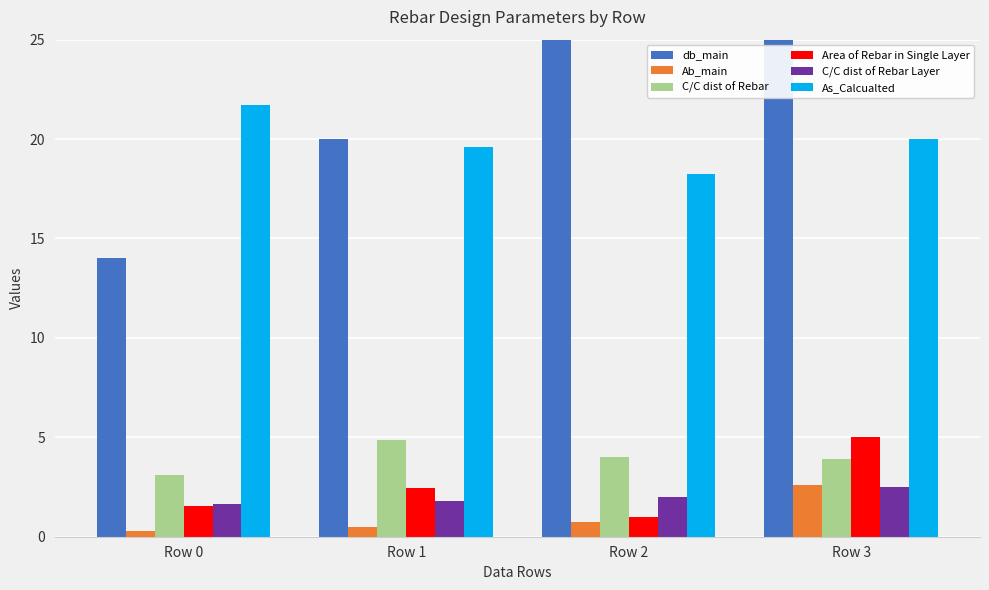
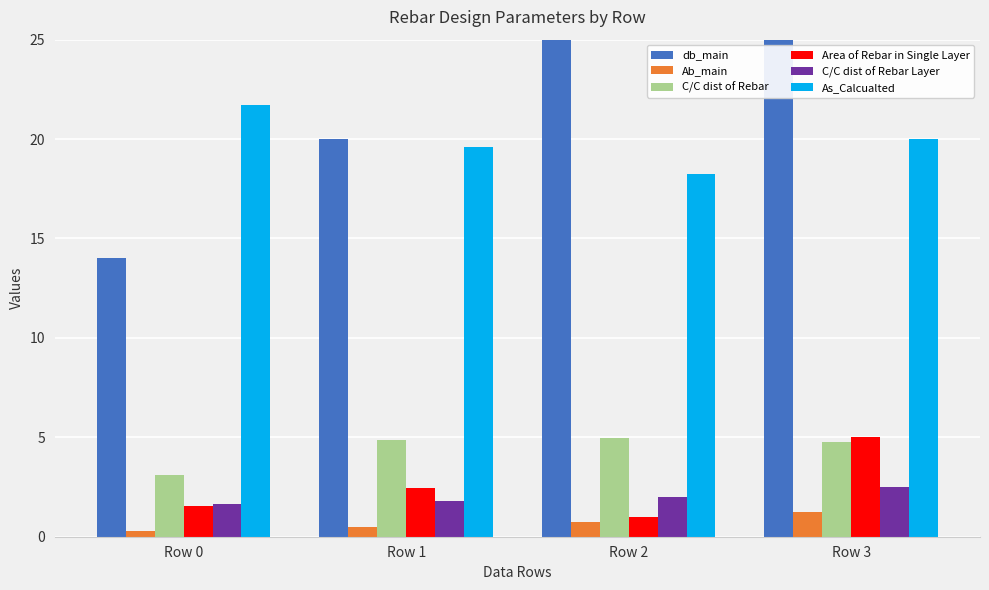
  {
    "db_main": {
      "Row 0": 14.0,
      "Row 1": 20.0,
      "Row 2": 25.0
    },
    "Ab_main": {
      "Row 0": 0.3,
      "Row 1": 0.5,
      "Row 2": 0.8,
-     "Row 3": 2.6
+     "Row 3": 1.3
    },
    "C/C dist of Rebar": {
      "Row 0": 3.1,
      "Row 1": 4.8,
-     "Row 2": 4.0,
-     "Row 3": 3.9
+     "Row 2": 5.0,
+     "Row 3": 4.8
    },
    "Area of Rebar in Single Layer": {
      "Row 0": 1.6,
      "Row 1": 2.5,
      "Row 2": 1.0,
      "Row 3": 5.0
    },
    "C/C dist of Rebar Layer": {
      "Row 0": 1.6,
      "Row 1": 1.8,
      "Row 2": 2.0,
      "Row 3": 2.5
    },
    "As_Calcualted": {
      "Row 0": 21.7,
      "Row 1": 19.6,
      "Row 2": 18.2,
      "Row 3": 20.0
    }
  }
